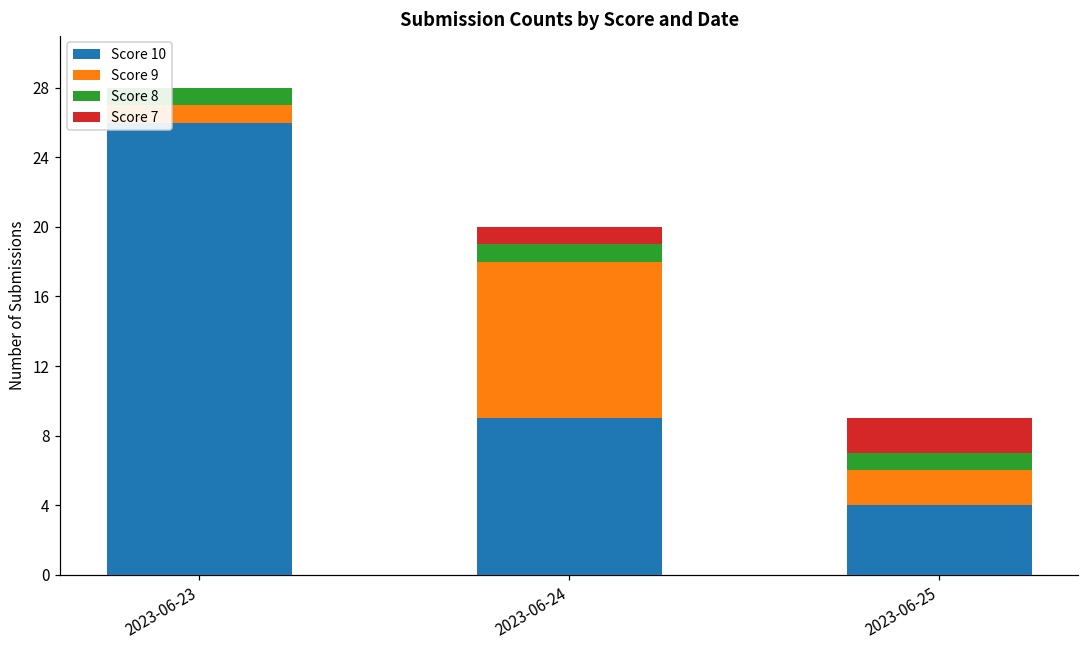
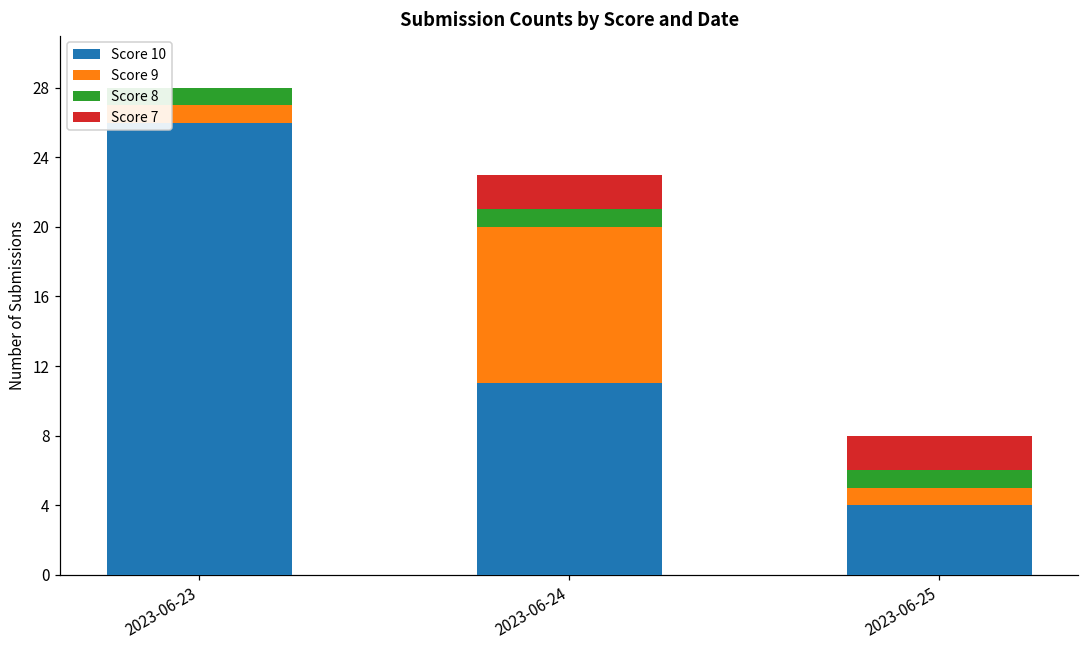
  {
    "Score 10": {
      "2023-06-23": 26,
-     "2023-06-24": 9,
+     "2023-06-24": 11,
      "2023-06-25": 4
    },
    "Score 9": {
      "2023-06-23": 1,
      "2023-06-24": 9,
-     "2023-06-25": 2
+     "2023-06-25": 1
    },
    "Score 8": {
      "2023-06-23": 1,
      "2023-06-24": 1,
      "2023-06-25": 1
    },
    "Score 7": {
      "2023-06-23": 0,
-     "2023-06-24": 1,
+     "2023-06-24": 2,
      "2023-06-25": 2
    }
  }
